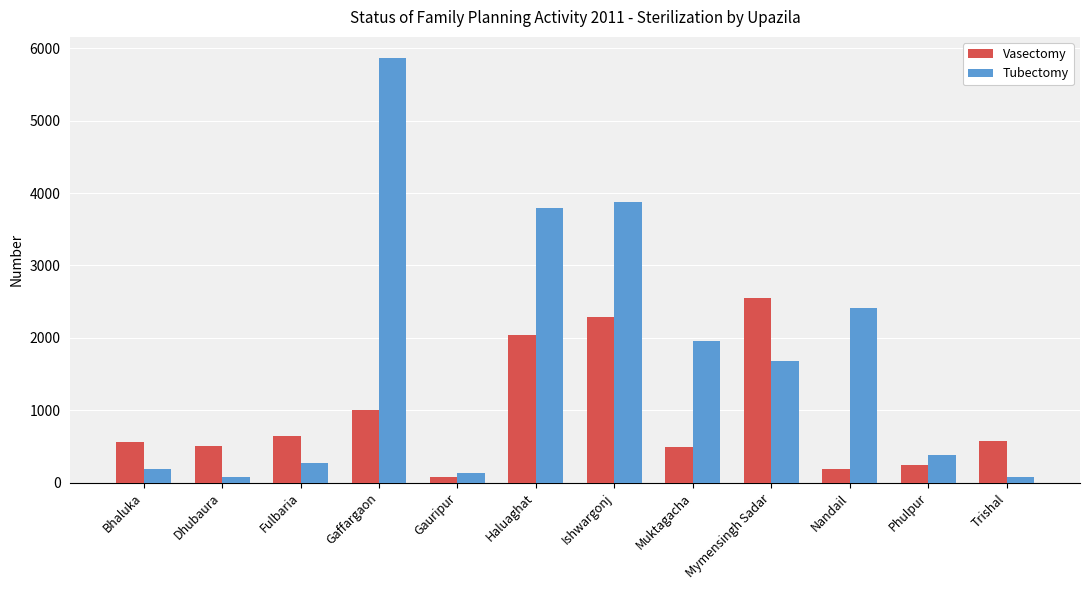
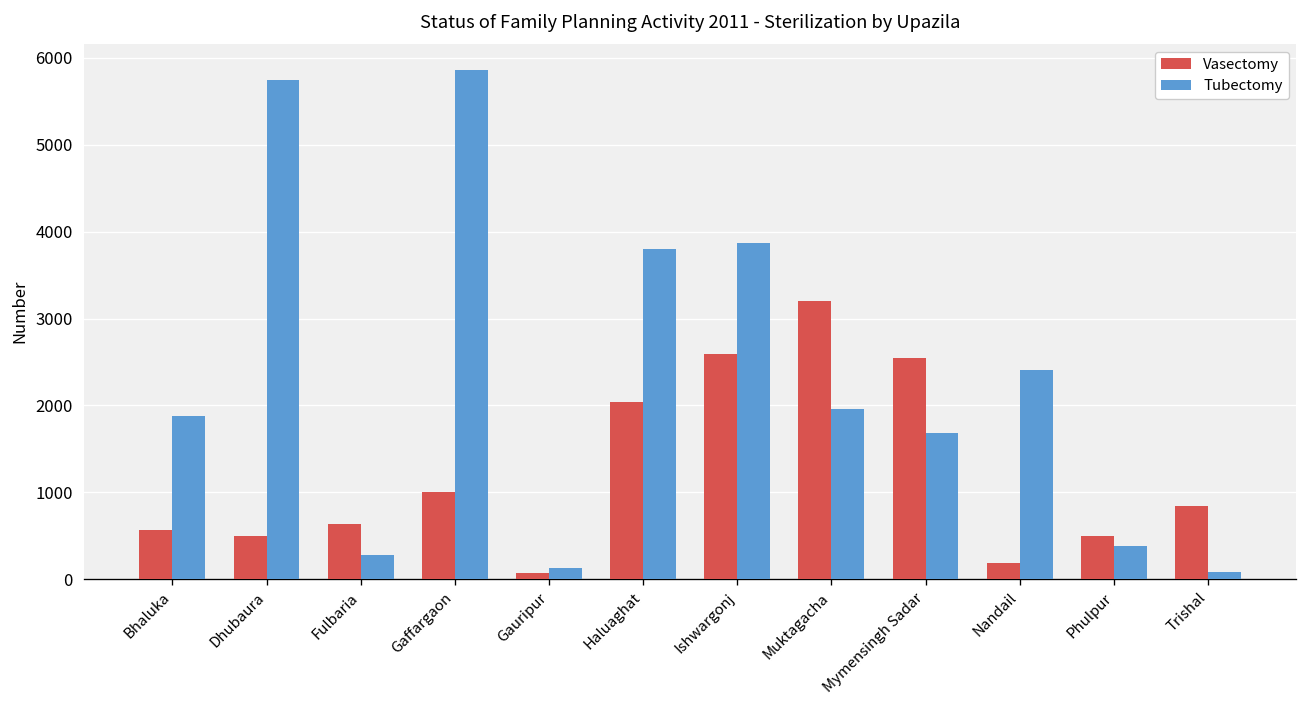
  {
    "Vasectomy": {
      "Bhaluka": 600,
      "Dhubaura": 500,
      "Fulbaria": 600,
      "Gaffargaon": 1000,
      "Gauripur": 100,
      "Haluaghat": 2000,
-     "Ishwargonj": 2300,
-     "Muktagacha": 500,
+     "Ishwargonj": 2600,
+     "Muktagacha": 3200,
      "Mymensingh Sadar": 2600,
      "Nandail": 200,
-     "Phulpur": 200,
-     "Trishal": 600
+     "Phulpur": 500,
+     "Trishal": 800
    },
    "Tubectomy": {
-     "Bhaluka": 200,
-     "Dhubaura": 100,
+     "Bhaluka": 1900,
+     "Dhubaura": 5700,
      "Fulbaria": 300,
      "Gaffargaon": 5900,
      "Gauripur": 100,
      "Haluaghat": 3800,
      "Ishwargonj": 3900,
      "Muktagacha": 2000,
      "Mymensingh Sadar": 1700,
      "Nandail": 2400,
      "Phulpur": 400,
      "Trishal": 100
    }
  }
